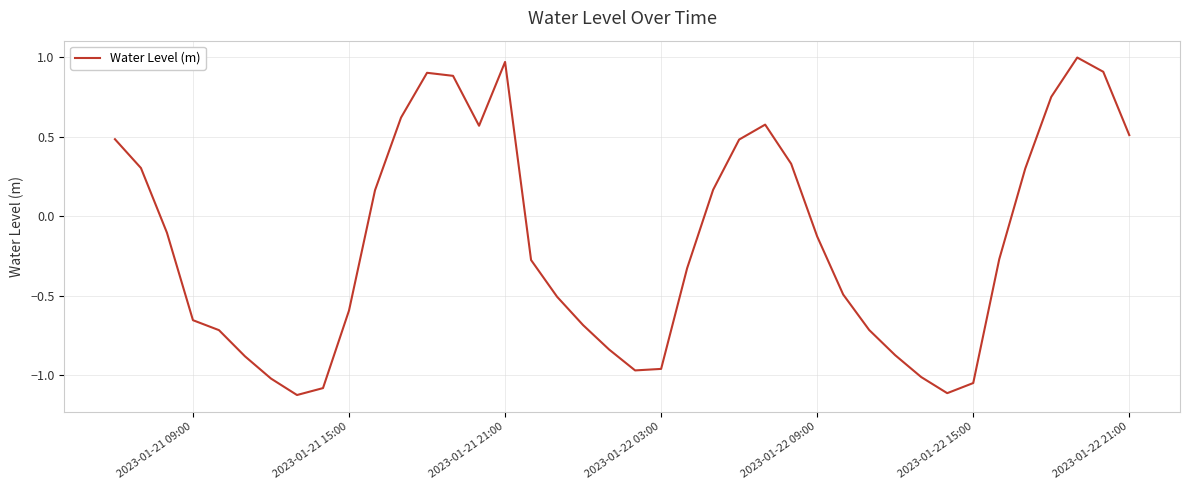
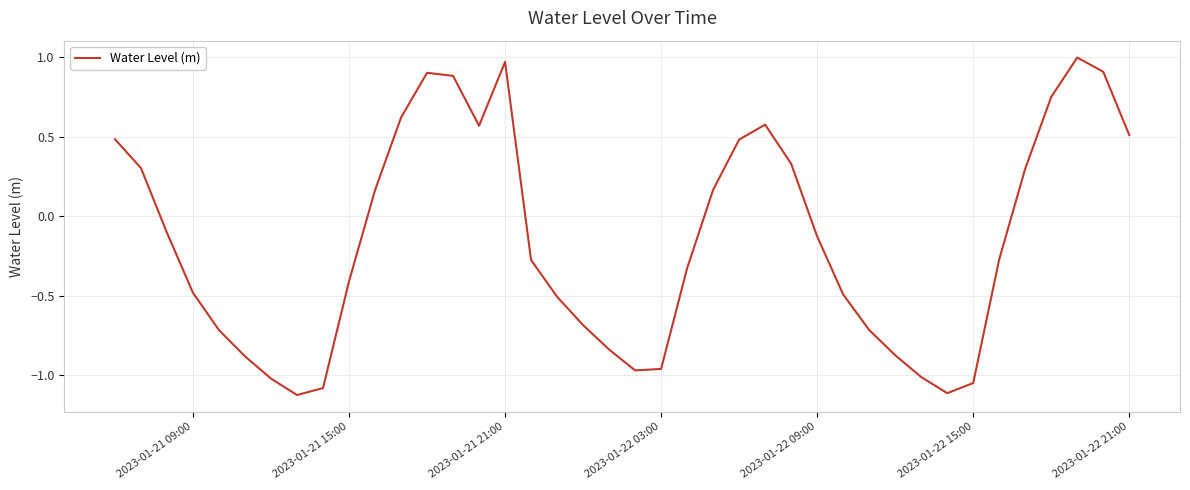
  {
-   "2023-01-21 09:00": -0.65,
-   "2023-01-21 15:00": -0.59,
+   "2023-01-21 09:00": -0.48,
+   "2023-01-21 15:00": -0.41,
    "2023-01-21 21:00": 0.97,
    "2023-01-22 03:00": -0.96,
    "2023-01-22 09:00": -0.13,
    "2023-01-22 15:00": -1.05,
    "2023-01-22 21:00": 0.51
  }
